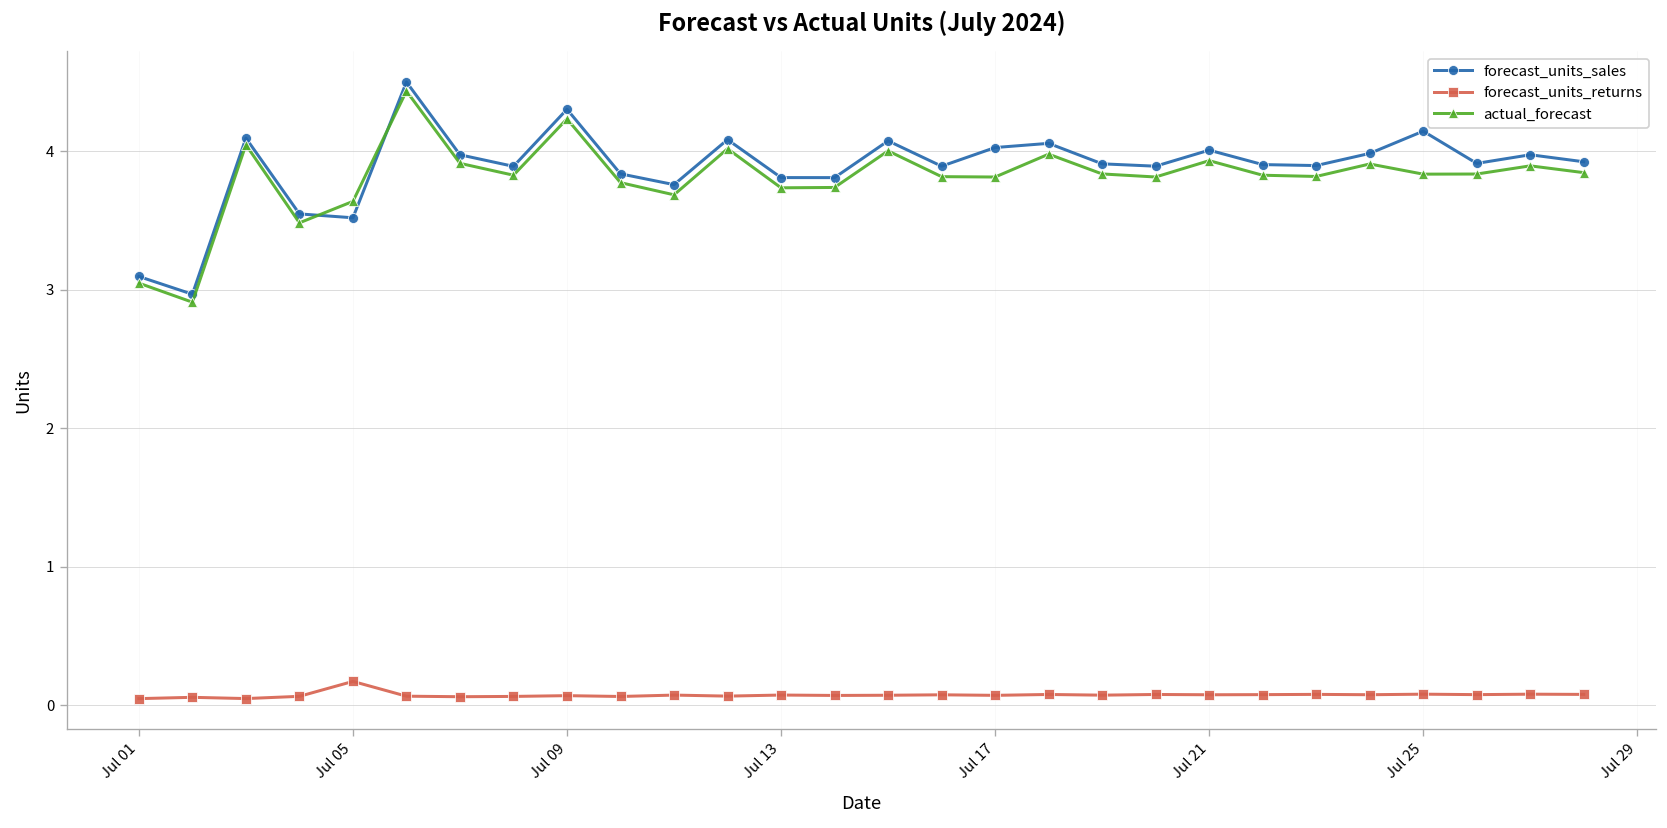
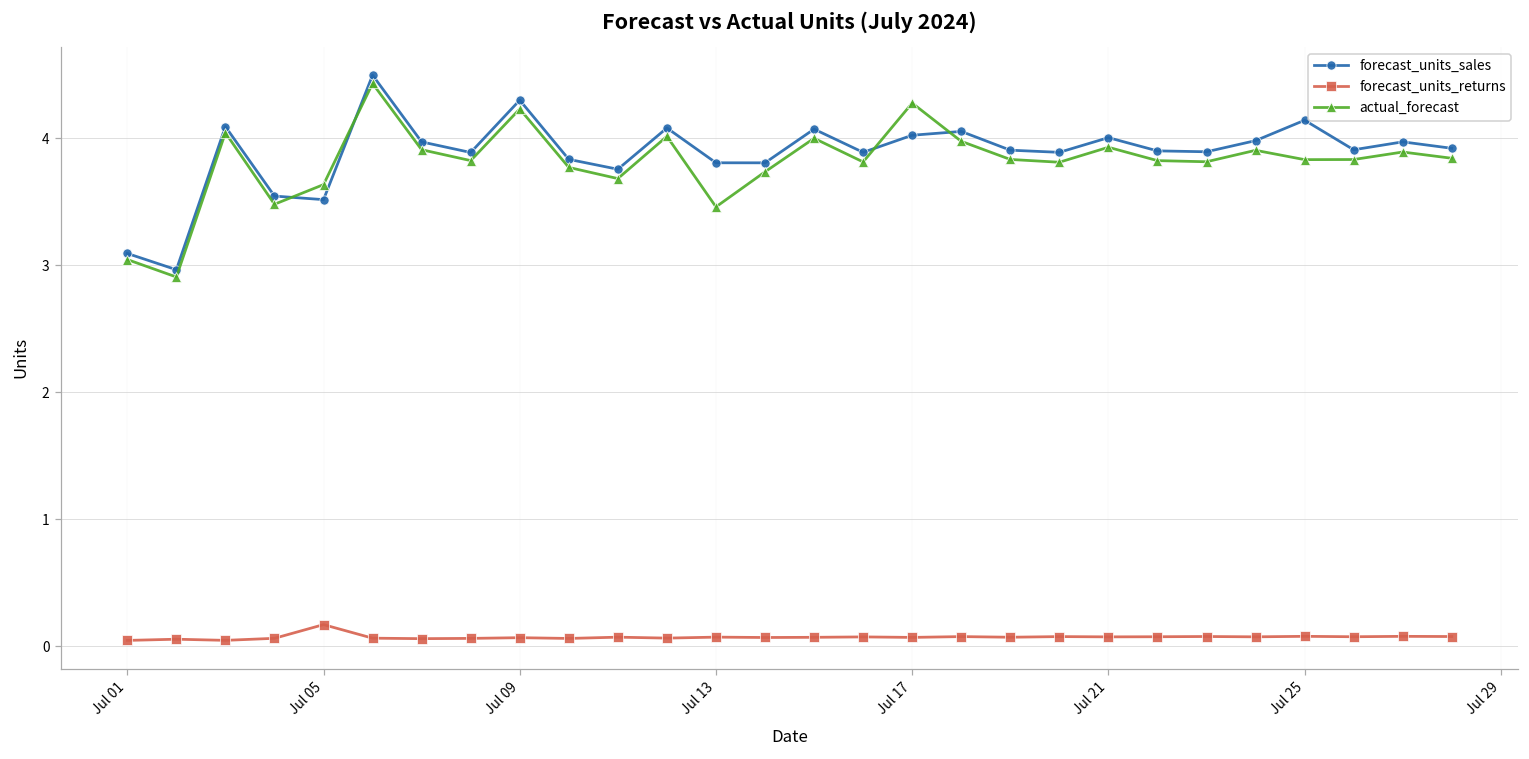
  {
    "forecast_units_sales": {
      "Jul 01": 3.09,
      "Jul 05": 3.52,
      "Jul 09": 4.30,
      "Jul 13": 3.81,
      "Jul 17": 4.03,
      "Jul 21": 4.01,
      "Jul 25": 4.14
    },
    "forecast_units_returns": {
      "Jul 01": 0.05,
      "Jul 05": 0.17,
      "Jul 09": 0.07,
      "Jul 13": 0.07,
      "Jul 17": 0.07,
      "Jul 21": 0.08,
      "Jul 25": 0.08
    },
    "actual_forecast": {
      "Jul 01": 3.05,
      "Jul 05": 3.64,
      "Jul 09": 4.23,
-     "Jul 13": 3.73,
-     "Jul 17": 3.81,
+     "Jul 13": 3.46,
+     "Jul 17": 4.28,
      "Jul 21": 3.93,
      "Jul 25": 3.83
    }
  }
